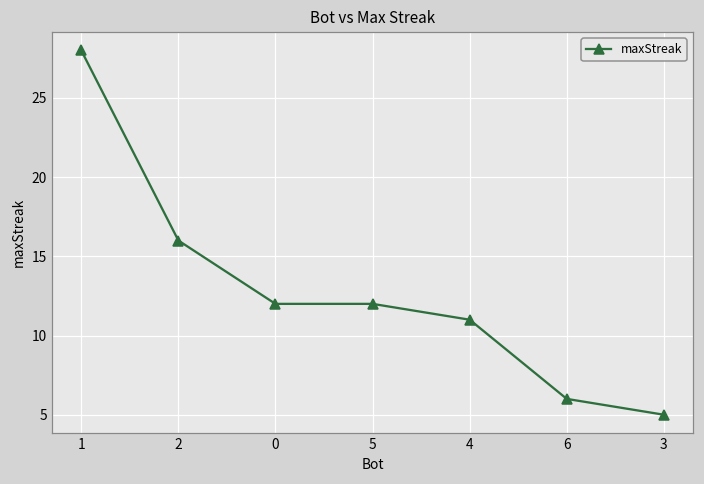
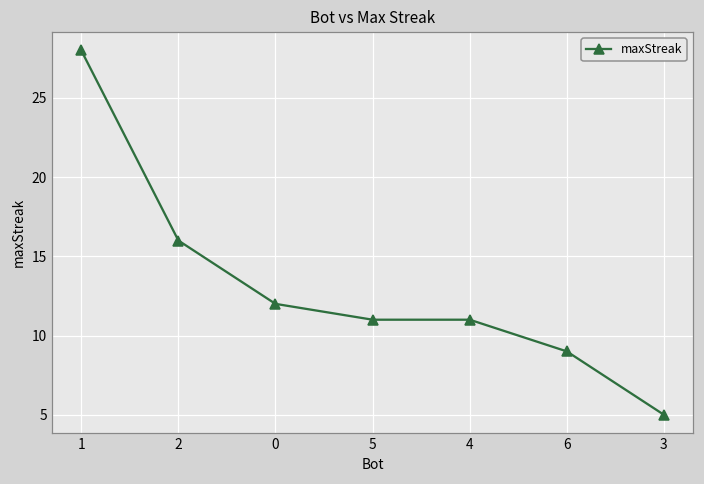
  {
    "1": 28,
    "2": 16,
    "0": 12,
-   "5": 12,
+   "5": 11,
    "4": 11,
-   "6": 6,
+   "6": 9,
    "3": 5
  }
